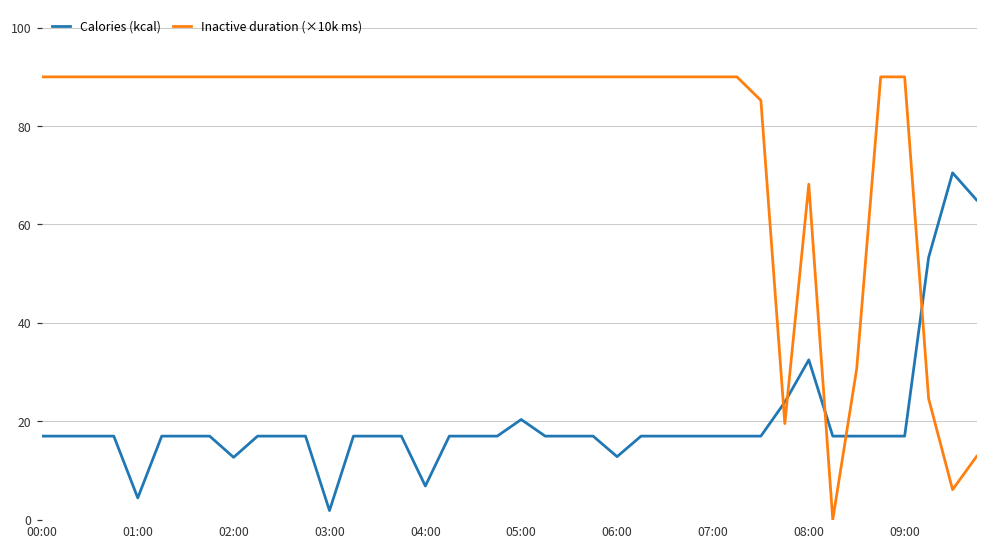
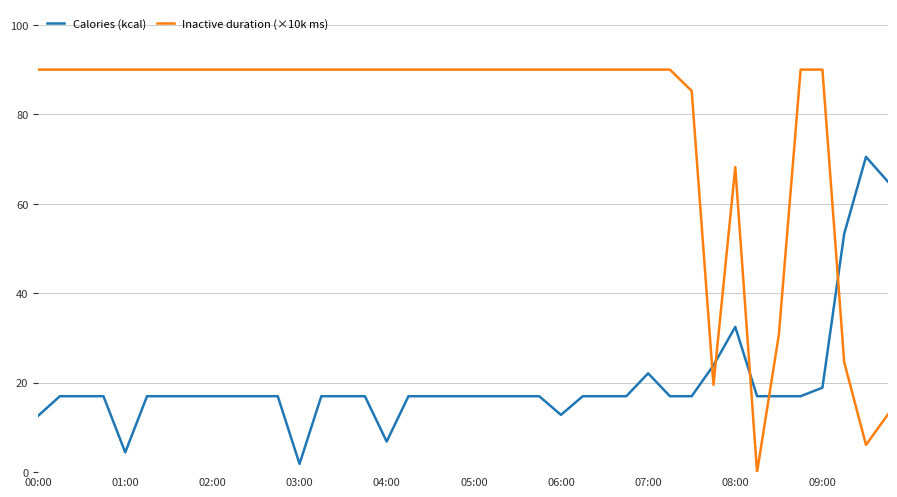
  {
    "Calories (kcal)": {
-     "00:00": 17,
+     "00:00": 13,
      "01:00": 4,
-     "02:00": 13,
+     "02:00": 17,
      "03:00": 2,
      "04:00": 7,
-     "05:00": 20,
+     "05:00": 17,
      "06:00": 13,
-     "07:00": 17,
+     "07:00": 22,
      "08:00": 32,
-     "09:00": 17
+     "09:00": 19
    },
    "Inactive duration (×10k ms)": {
      "00:00": 90,
      "01:00": 90,
      "02:00": 90,
      "03:00": 90,
      "04:00": 90,
      "05:00": 90,
      "06:00": 90,
      "07:00": 90,
      "08:00": 68,
      "09:00": 90
    }
  }
